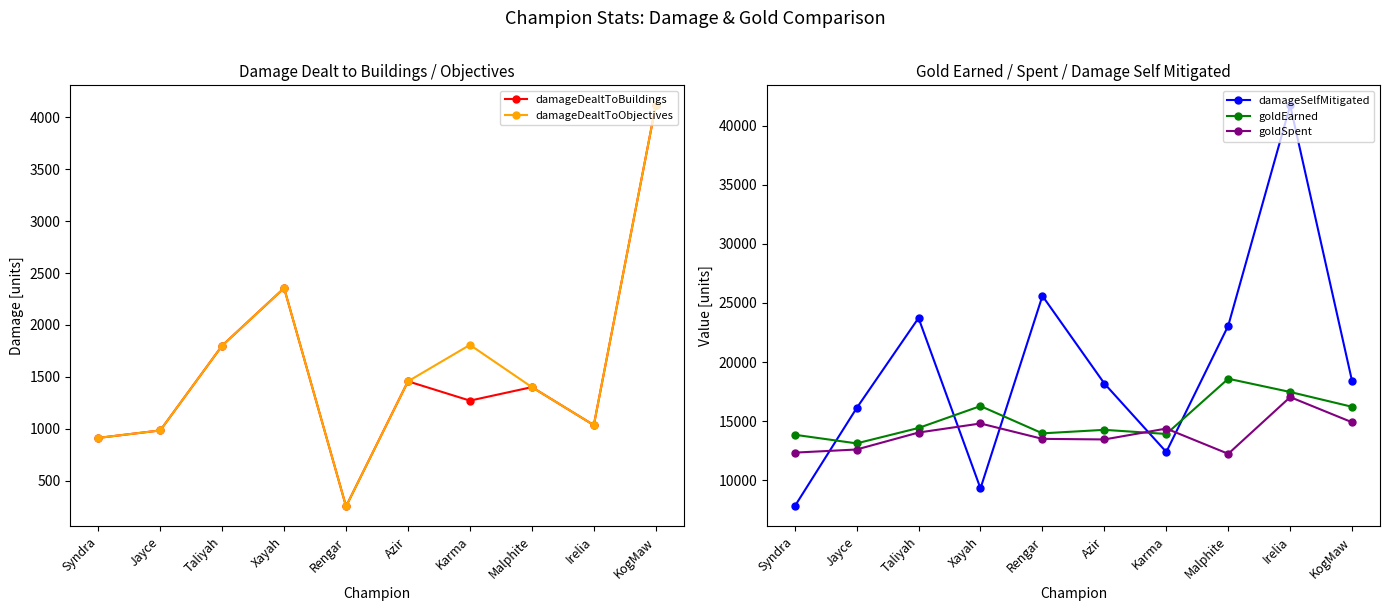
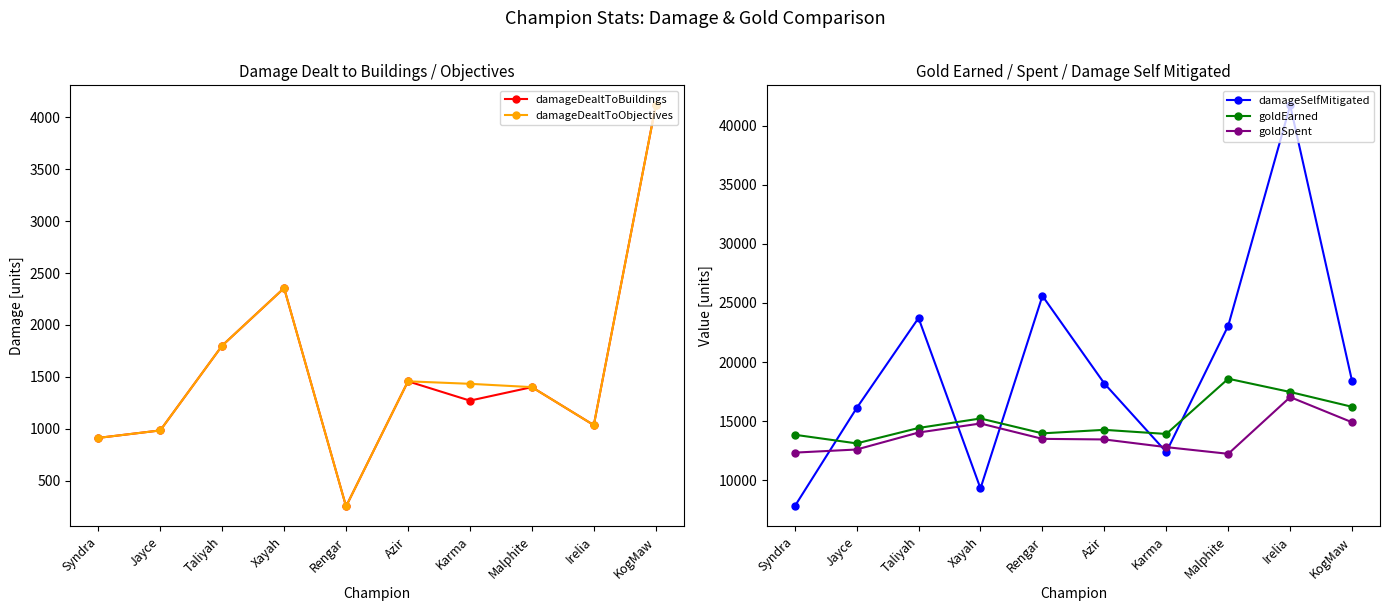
  {
    "Damage Dealt to Buildings / Objectives": {
      "damageDealtToBuildings": {
        "Karma": 1270
      },
      "damageDealtToObjectives": {
-       "Karma": 1810
+       "Karma": 1430
      }
    },
    "Gold Earned / Spent / Damage Self Mitigated": {
      "damageSelfMitigated": {
        "Syndra": 7800,
        "Jayce": 16100,
        "Taliyah": 23700,
        "Xayah": 9300,
        "Rengar": 25600,
        "Azir": 18200,
        "Karma": 12400,
        "Malphite": 23100,
        "KogMaw": 18400
      },
      "goldEarned": {
        "Syndra": 13800,
        "Jayce": 13100,
        "Taliyah": 14400,
-       "Xayah": 16300,
+       "Xayah": 15200,
        "Rengar": 14000,
        "Azir": 14300,
        "Karma": 13900,
        "Malphite": 18600,
        "Irelia": 17500,
        "KogMaw": 16200
      },
      "goldSpent": {
        "Syndra": 12300,
        "Jayce": 12600,
        "Taliyah": 14000,
        "Xayah": 14800,
        "Rengar": 13500,
        "Azir": 13500,
-       "Karma": 14400,
+       "Karma": 12800,
        "Malphite": 12200,
        "Irelia": 17000,
        "KogMaw": 14900
      }
    }
  }
